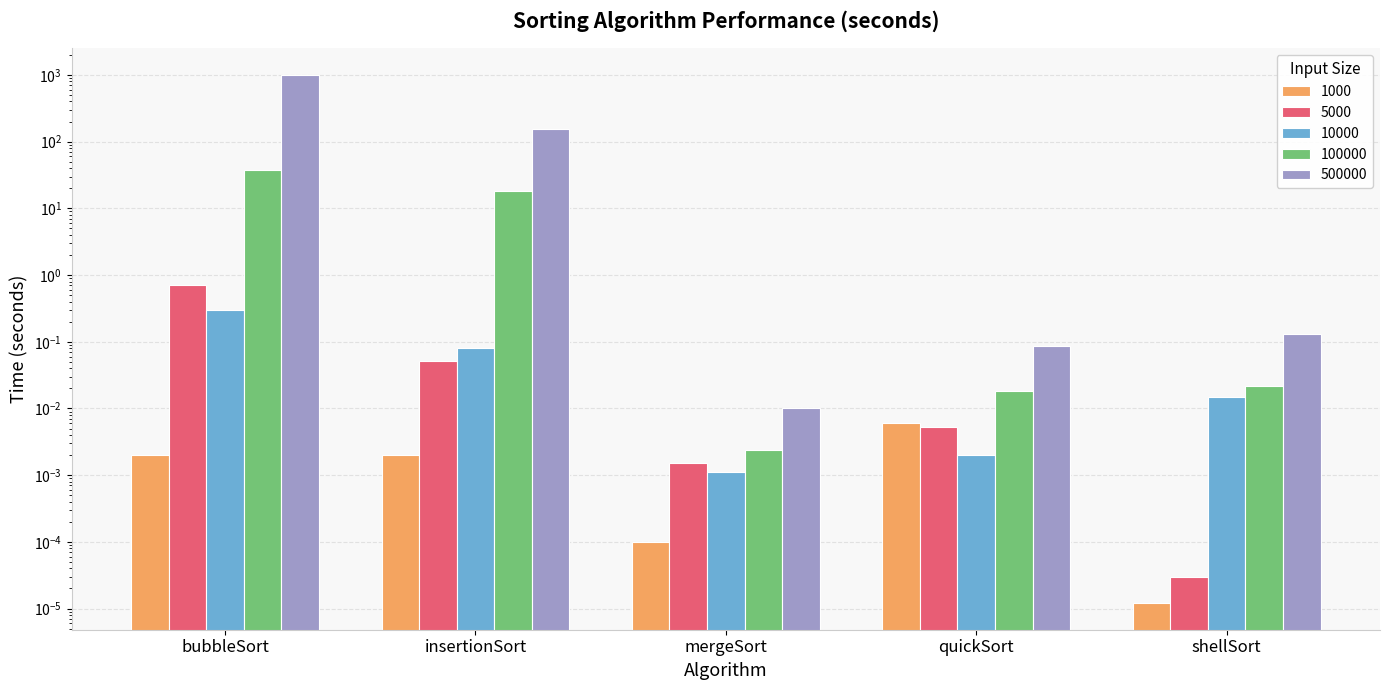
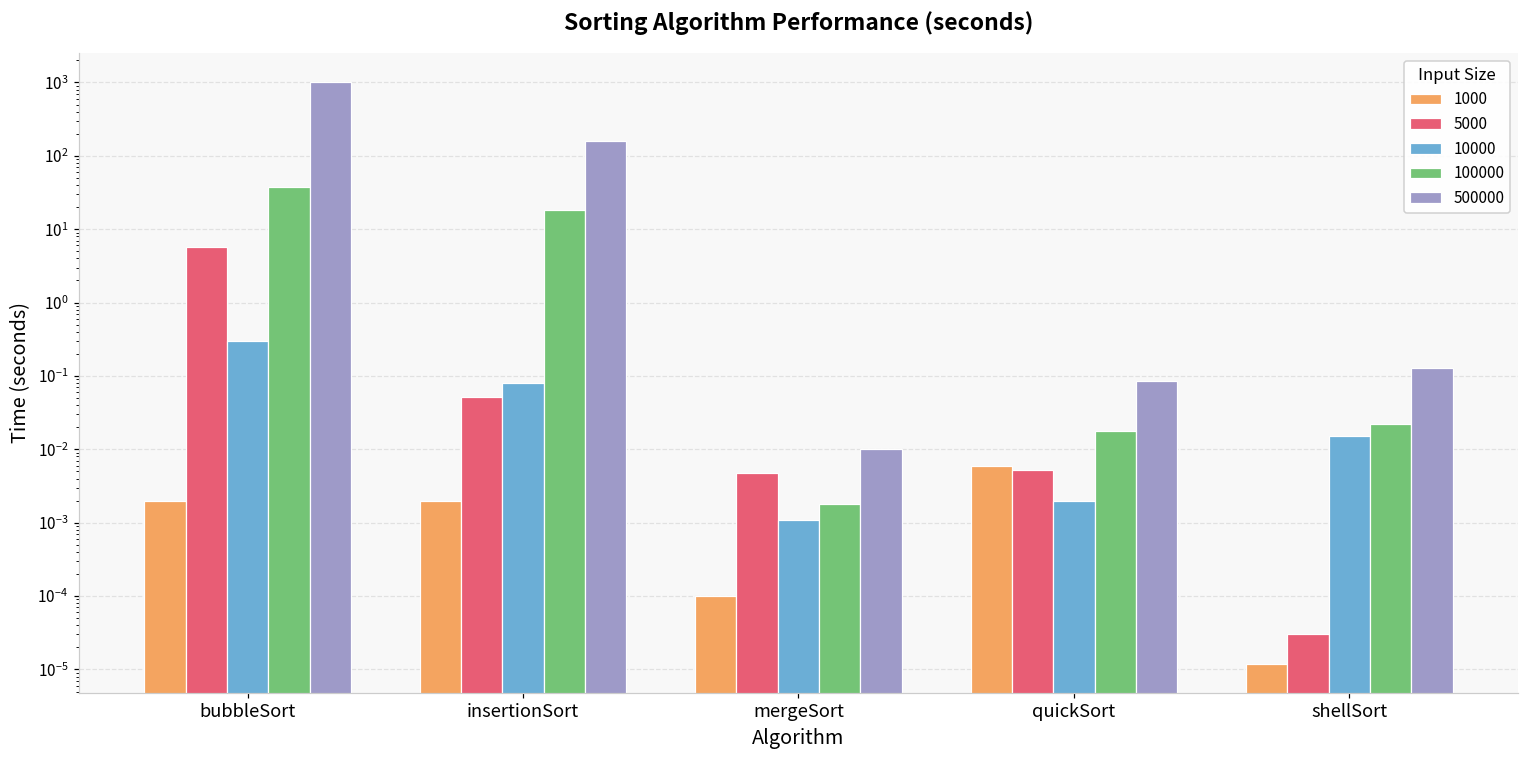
  {
    "1000": {
      "bubbleSort": 0.0020,
      "insertionSort": 0.0020,
      "mergeSort": 0.0001,
      "quickSort": 0.006,
      "shellSort": 0.000012
    },
    "5000": {
-     "bubbleSort": 0.7,
+     "bubbleSort": 6,
      "insertionSort": 0.05,
-     "mergeSort": 0.0015,
+     "mergeSort": 0.005,
      "quickSort": 0.005,
      "shellSort": 0.00003
    },
    "100000": {
      "bubbleSort": 40,
      "insertionSort": 19,
-     "mergeSort": 0.0024,
+     "mergeSort": 0.0018,
      "quickSort": 0.018,
      "shellSort": 0.022
    }
  }
